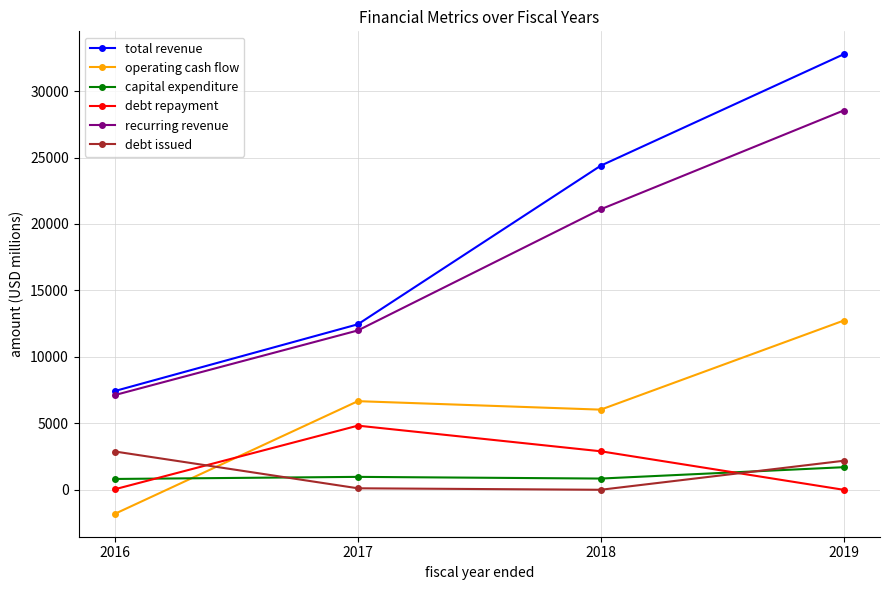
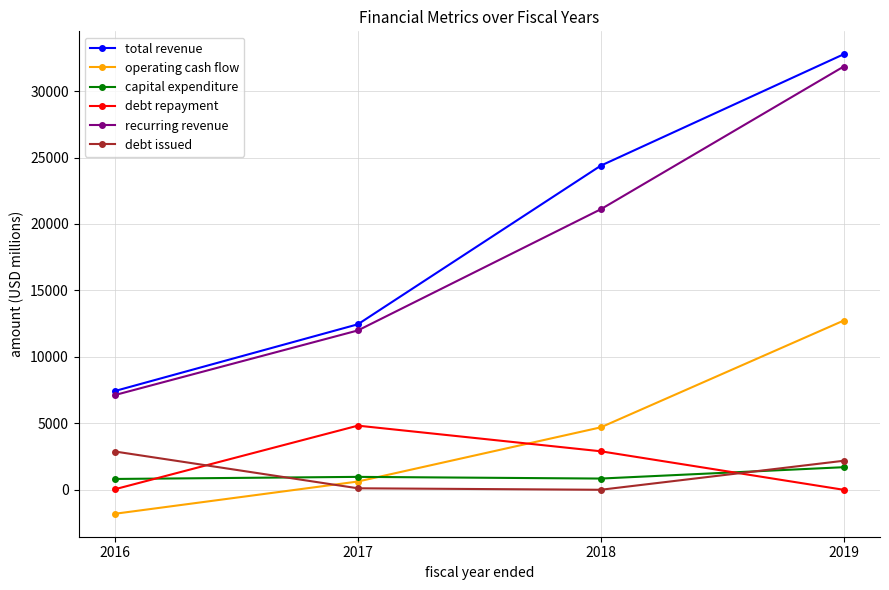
  {
    "total revenue": {
      "2016": 7400,
      "2017": 12500,
      "2018": 24400,
      "2019": 32800
    },
    "operating cash flow": {
      "2016": -1800,
-     "2017": 6700,
-     "2018": 6000,
+     "2017": 600,
+     "2018": 4700,
      "2019": 12700
    },
    "capital expenditure": {
      "2016": 800,
      "2017": 1000,
      "2018": 800,
      "2019": 1700
    },
    "debt repayment": {
      "2016": 0,
      "2017": 4800,
      "2018": 2900,
      "2019": 0
    },
    "recurring revenue": {
      "2016": 7100,
      "2017": 12000,
      "2018": 21100,
-     "2019": 28500
+     "2019": 31800
    },
    "debt issued": {
      "2016": 2900,
      "2017": 100,
      "2018": 0,
      "2019": 2200
    }
  }
